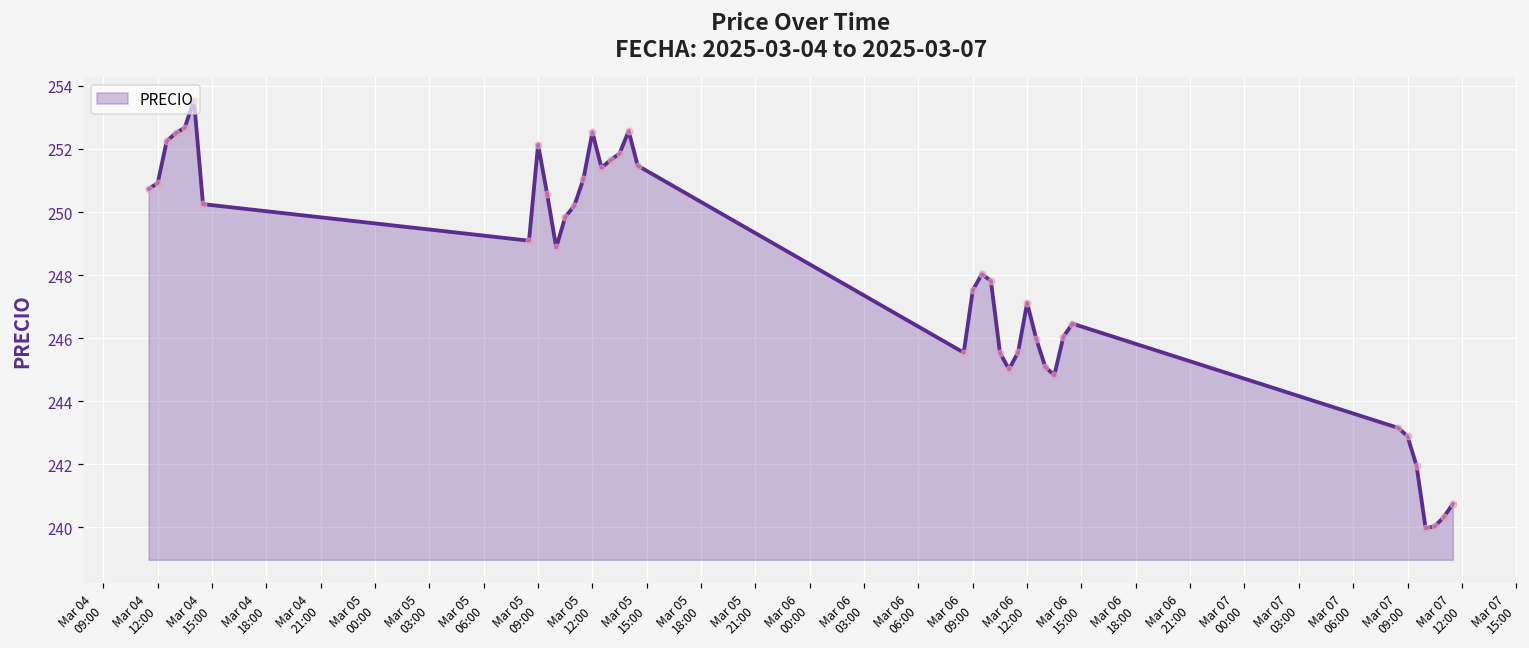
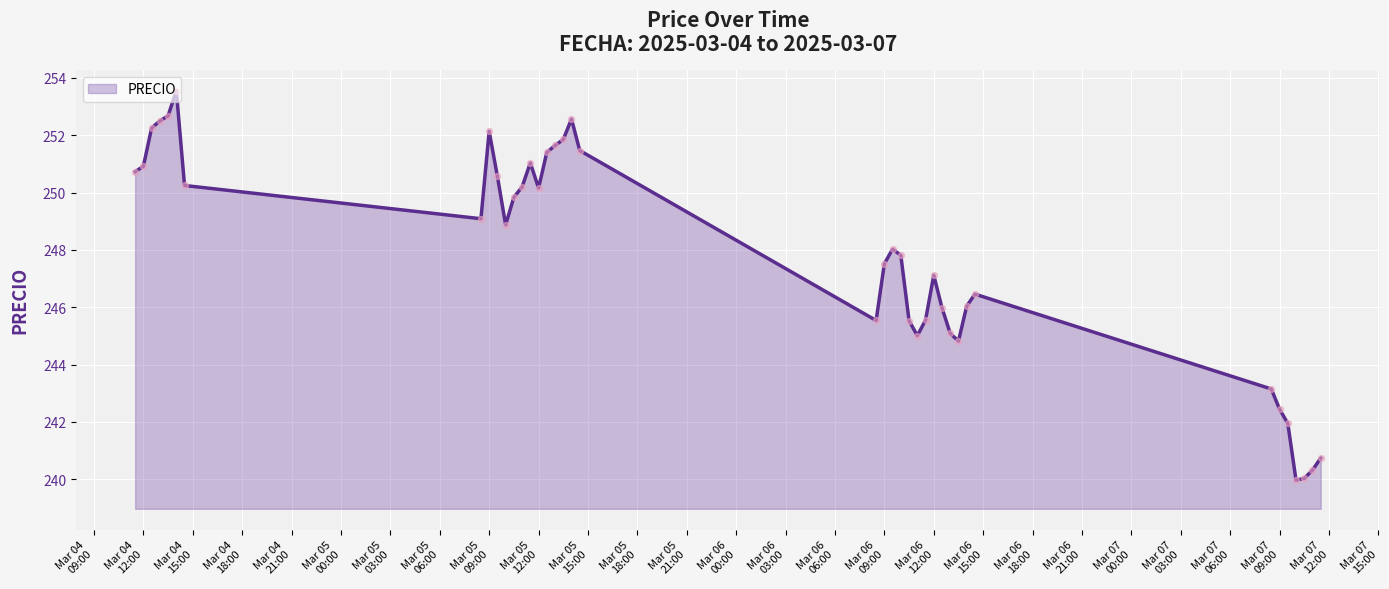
  {
    "Mar 04 12:00": 250.9,
    "Mar 05 09:00": 252.1,
-   "Mar 05 12:00": 252.5,
+   "Mar 05 12:00": 250.2,
    "Mar 06 09:00": 247.5,
    "Mar 06 12:00": 247.1,
-   "Mar 07 09:00": 242.9
+   "Mar 07 09:00": 242.4
  }
